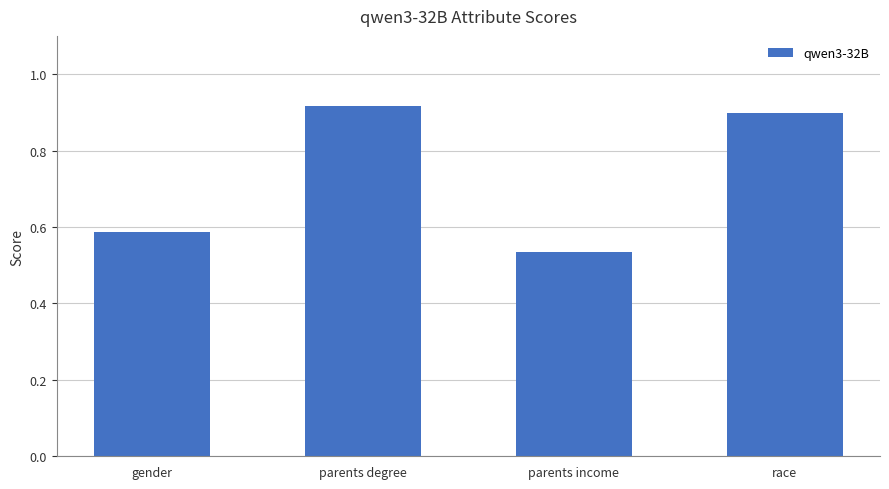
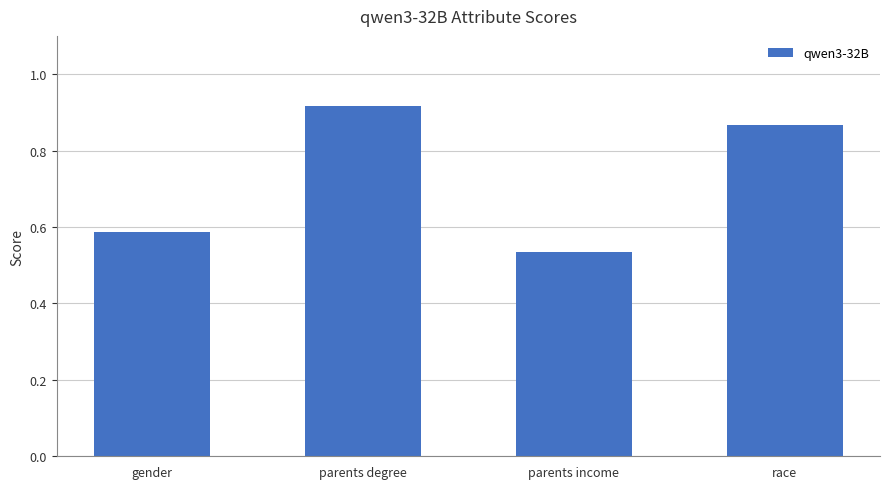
  {
    "gender": 0.59,
    "parents degree": 0.92,
    "parents income": 0.53,
-   "race": 0.90
+   "race": 0.87
  }
